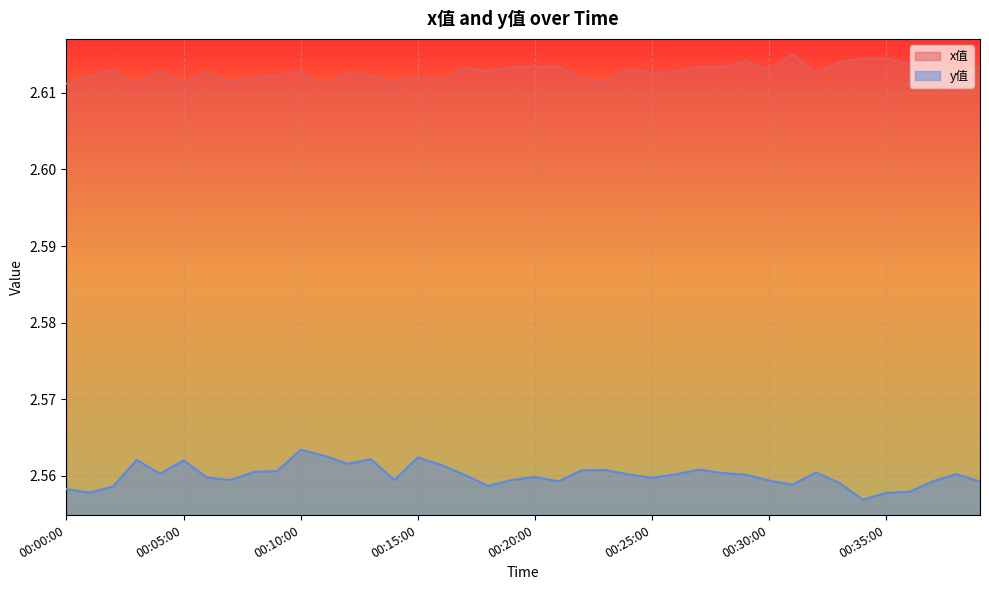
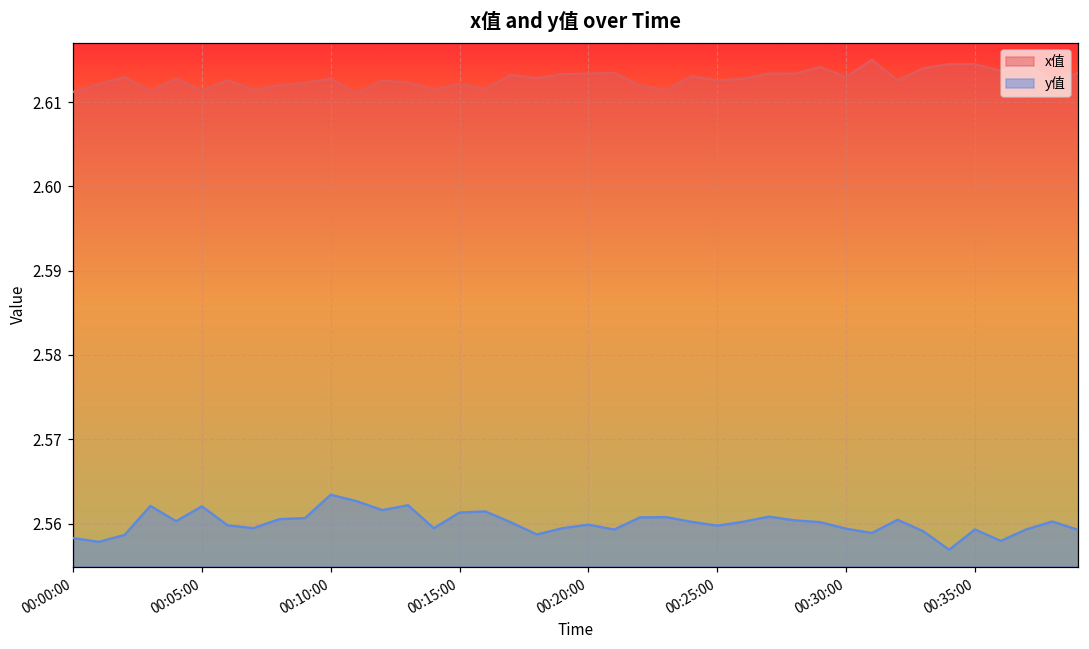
  {
    "x值": {
      "00:00:00": 2.611,
      "00:05:00": 2.611,
      "00:10:00": 2.613,
      "00:15:00": 2.612,
      "00:20:00": 2.613,
      "00:25:00": 2.613,
      "00:30:00": 2.613,
      "00:35:00": 2.614
    },
    "y值": {
      "00:00:00": 2.558,
      "00:05:00": 2.562,
      "00:10:00": 2.563,
-     "00:15:00": 2.562,
+     "00:15:00": 2.561,
      "00:20:00": 2.560,
      "00:25:00": 2.560,
      "00:30:00": 2.559,
-     "00:35:00": 2.558
+     "00:35:00": 2.559
    }
  }
